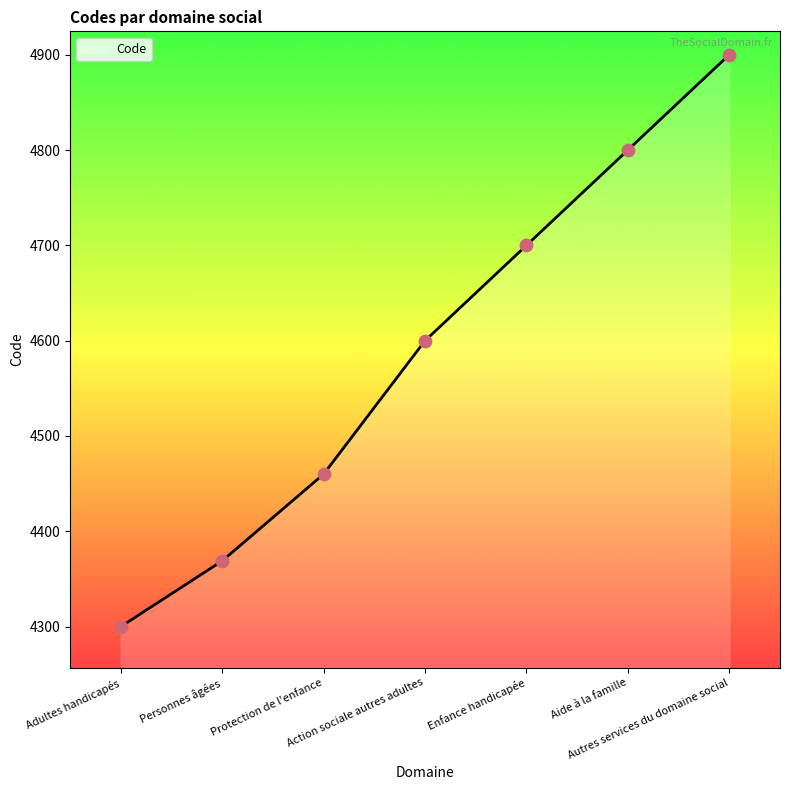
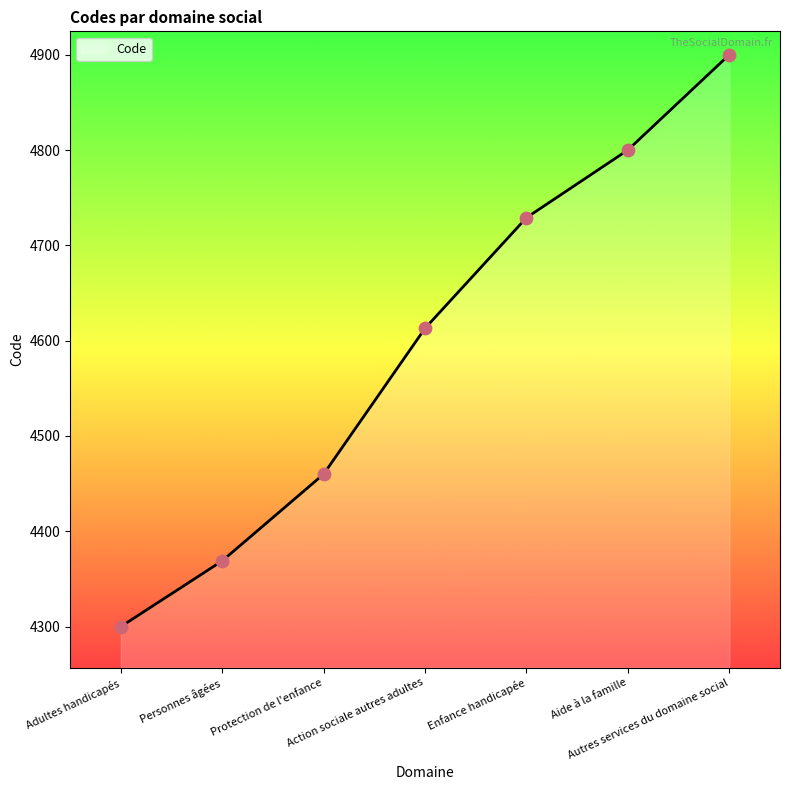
  {
    "Adultes handicapés": 4300,
    "Personnes âgées": 4370,
    "Protection de l'enfance": 4460,
-   "Action sociale autres adultes": 4600,
-   "Enfance handicapée": 4700,
+   "Action sociale autres adultes": 4610,
+   "Enfance handicapée": 4730,
    "Aide à la famille": 4800,
    "Autres services du domaine social": 4900
  }
